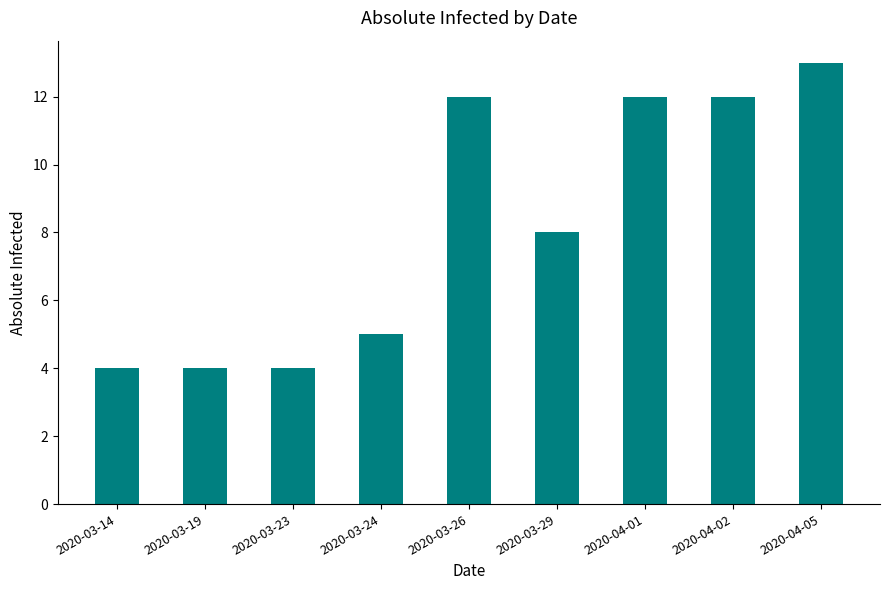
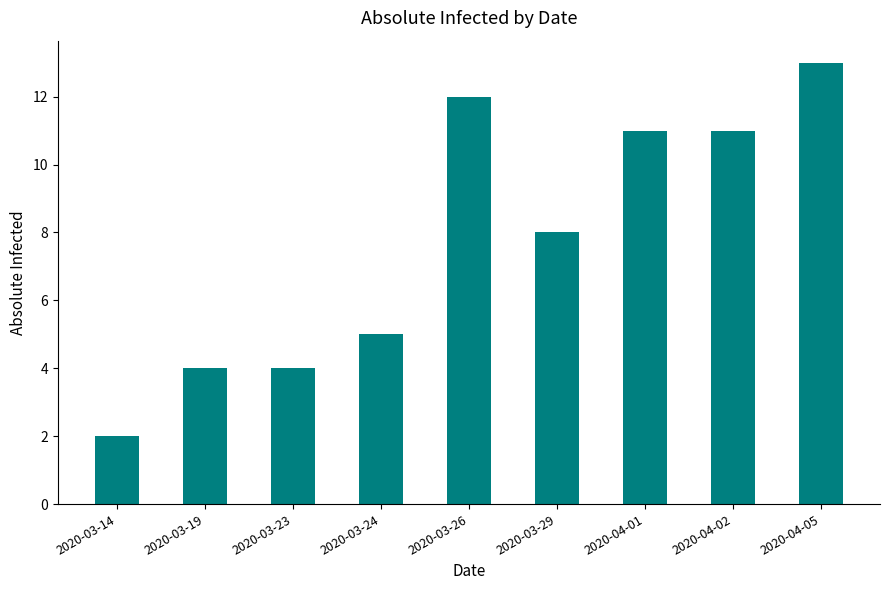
  {
-   "2020-03-14": 4,
+   "2020-03-14": 2,
    "2020-03-19": 4,
    "2020-03-23": 4,
    "2020-03-24": 5,
    "2020-03-26": 12,
    "2020-03-29": 8,
-   "2020-04-01": 12,
-   "2020-04-02": 12,
+   "2020-04-01": 11,
+   "2020-04-02": 11,
    "2020-04-05": 13
  }
